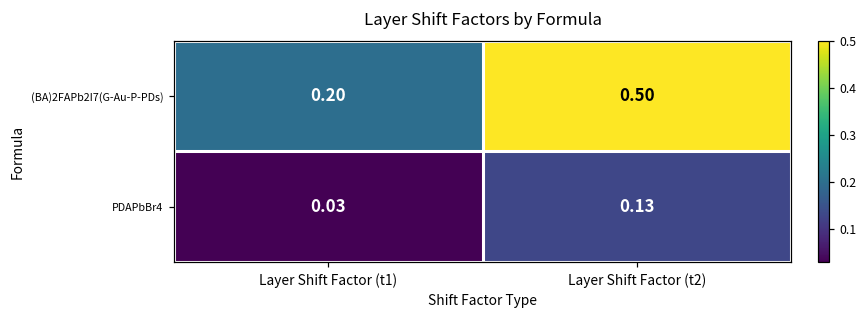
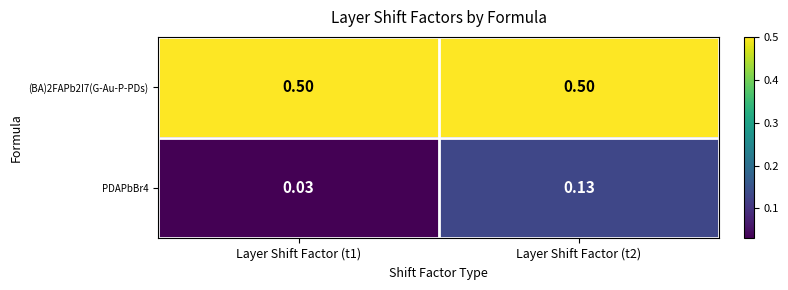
  {
    "(BA)2FAPb2I7(G-Au-P-PDs)": {
-     "Layer Shift Factor (t1)": 0.20,
+     "Layer Shift Factor (t1)": 0.50,
      "Layer Shift Factor (t2)": 0.50
    },
    "PDAPbBr4": {
      "Layer Shift Factor (t1)": 0.03,
      "Layer Shift Factor (t2)": 0.13
    }
  }
